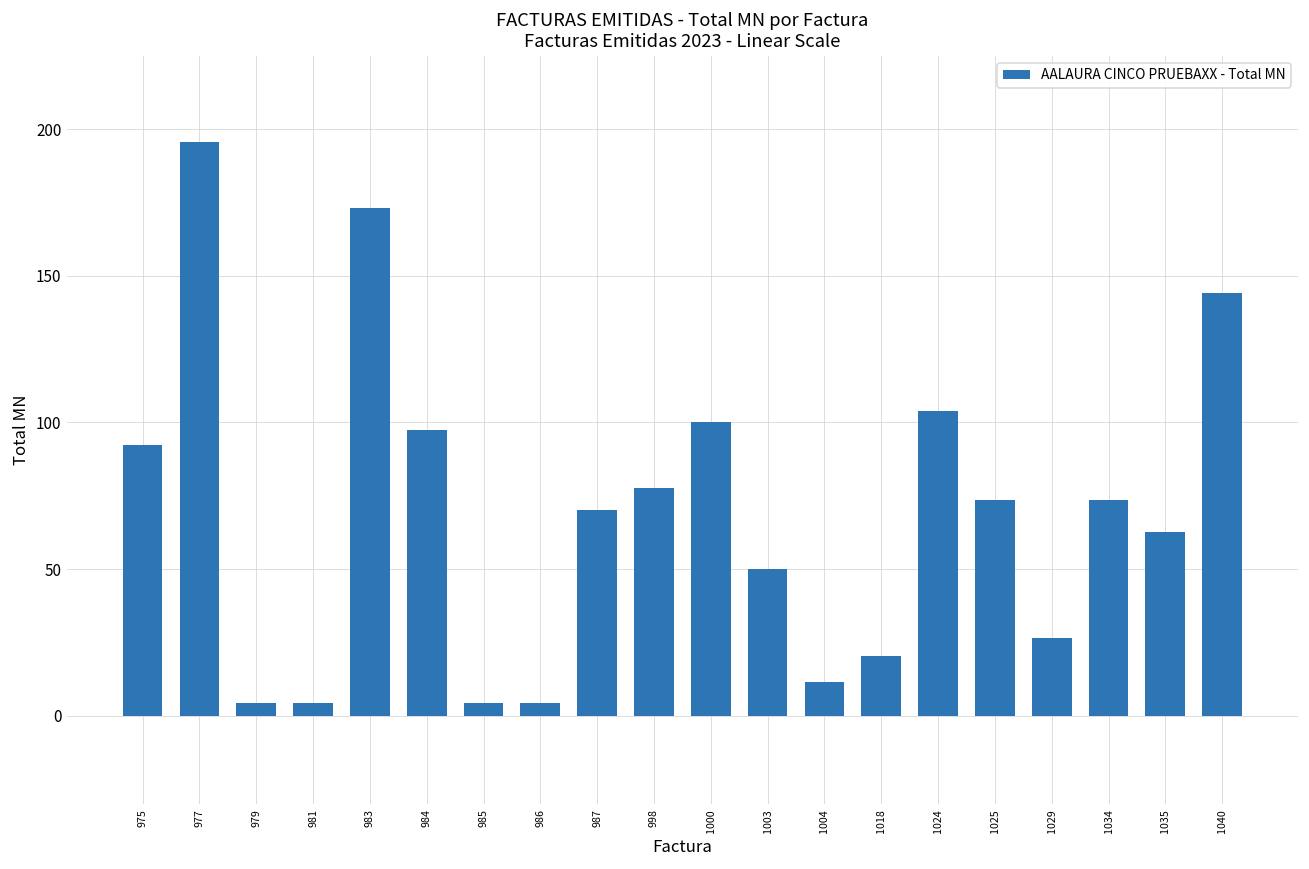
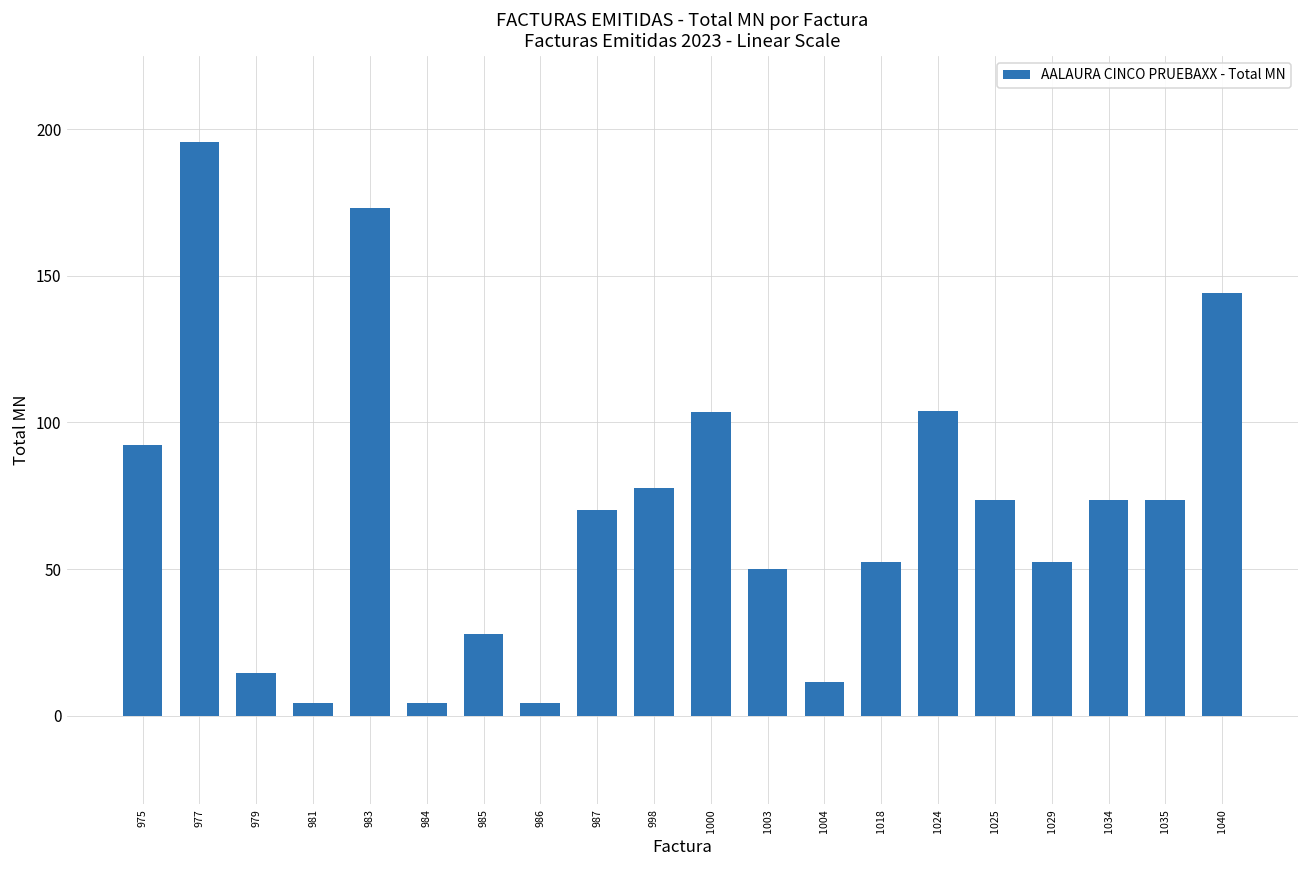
  {
    "975": 92,
    "977": 196,
-   "979": 4,
+   "979": 15,
    "981": 4,
    "983": 173,
-   "984": 97,
-   "985": 4,
+   "984": 4,
+   "985": 28,
    "986": 4,
    "987": 70,
    "998": 78,
-   "1000": 100,
+   "1000": 104,
    "1003": 50,
    "1004": 11,
-   "1018": 21,
+   "1018": 52,
    "1024": 104,
    "1025": 74,
-   "1029": 26,
+   "1029": 52,
    "1034": 74,
-   "1035": 63,
+   "1035": 74,
    "1040": 144
  }
